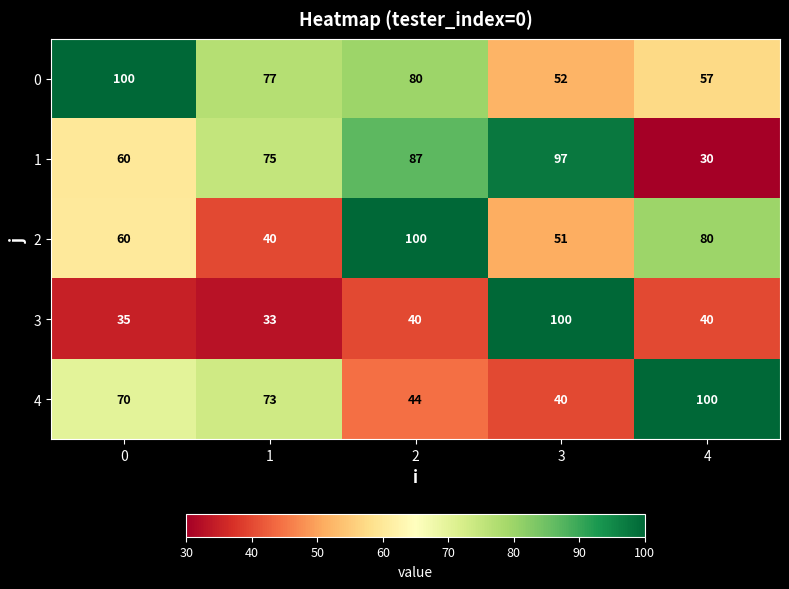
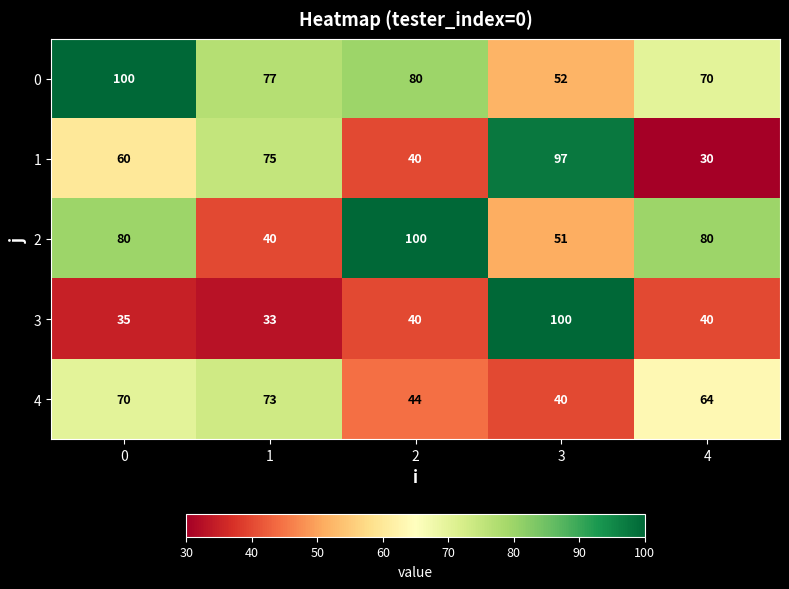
  {
    "0": {
      "0": 100,
      "1": 77,
      "2": 80,
      "3": 52,
-     "4": 57
+     "4": 70
    },
    "1": {
      "0": 60,
      "1": 75,
-     "2": 87,
+     "2": 40,
      "3": 97,
      "4": 30
    },
    "2": {
-     "0": 60,
+     "0": 80,
      "1": 40,
      "2": 100,
      "3": 51,
      "4": 80
    },
    "3": {
      "0": 35,
      "1": 33,
      "2": 40,
      "3": 100,
      "4": 40
    },
    "4": {
      "0": 70,
      "1": 73,
      "2": 44,
      "3": 40,
-     "4": 100
+     "4": 64
    }
  }
